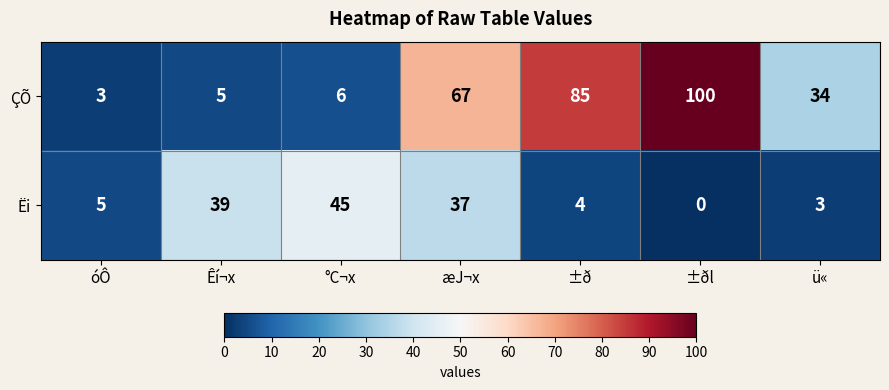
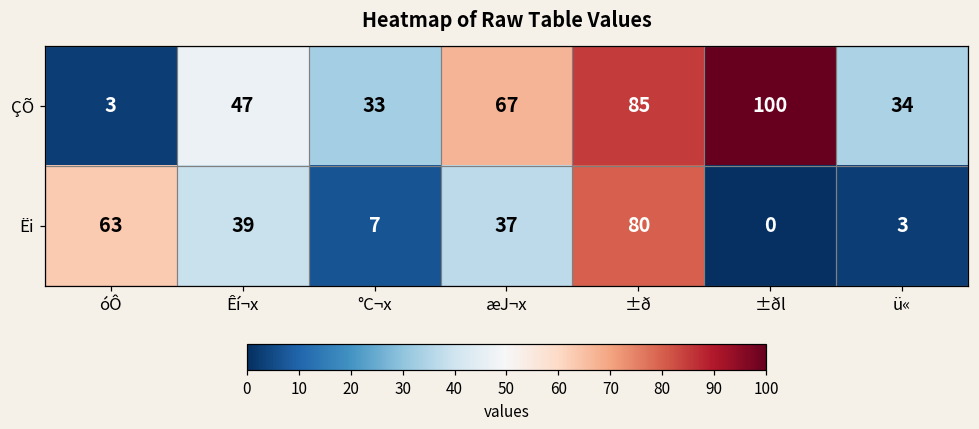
  {
    "ÇÕ": {
      "óÔ": 3,
-     "Êí¬x": 5,
-     "°C¬x": 6,
+     "Êí¬x": 47,
+     "°C¬x": 33,
      "æJ¬x": 67,
      "±ð": 85,
      "±ðl": 100,
      "ü«": 34
    },
    "Ëi": {
-     "óÔ": 5,
+     "óÔ": 63,
      "Êí¬x": 39,
-     "°C¬x": 45,
+     "°C¬x": 7,
      "æJ¬x": 37,
-     "±ð": 4,
+     "±ð": 80,
      "±ðl": 0,
      "ü«": 3
    }
  }
